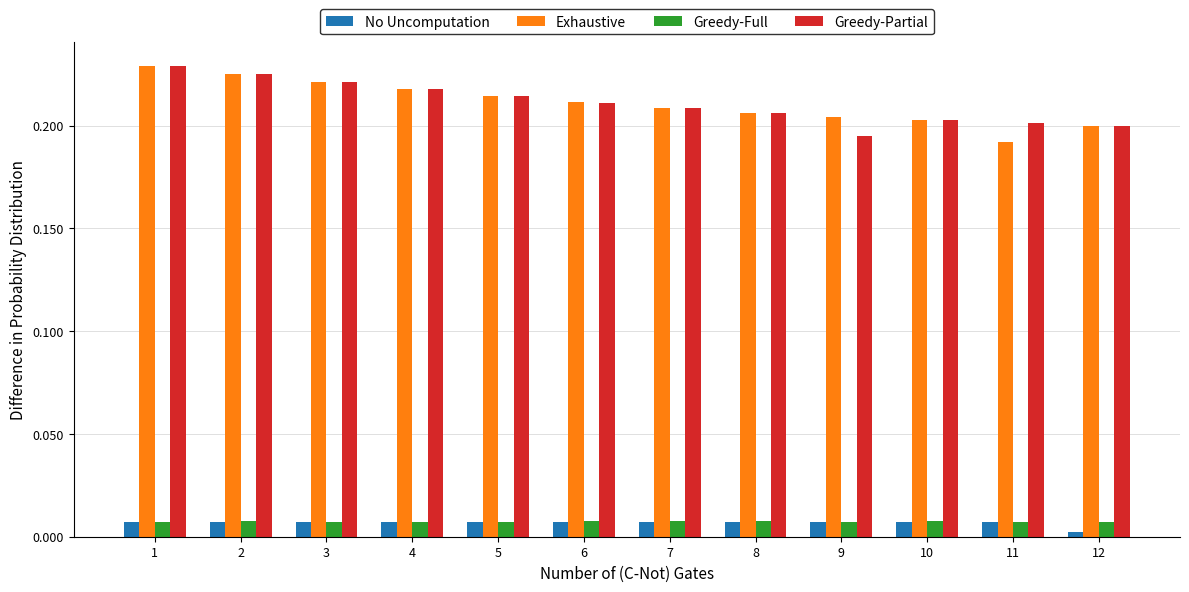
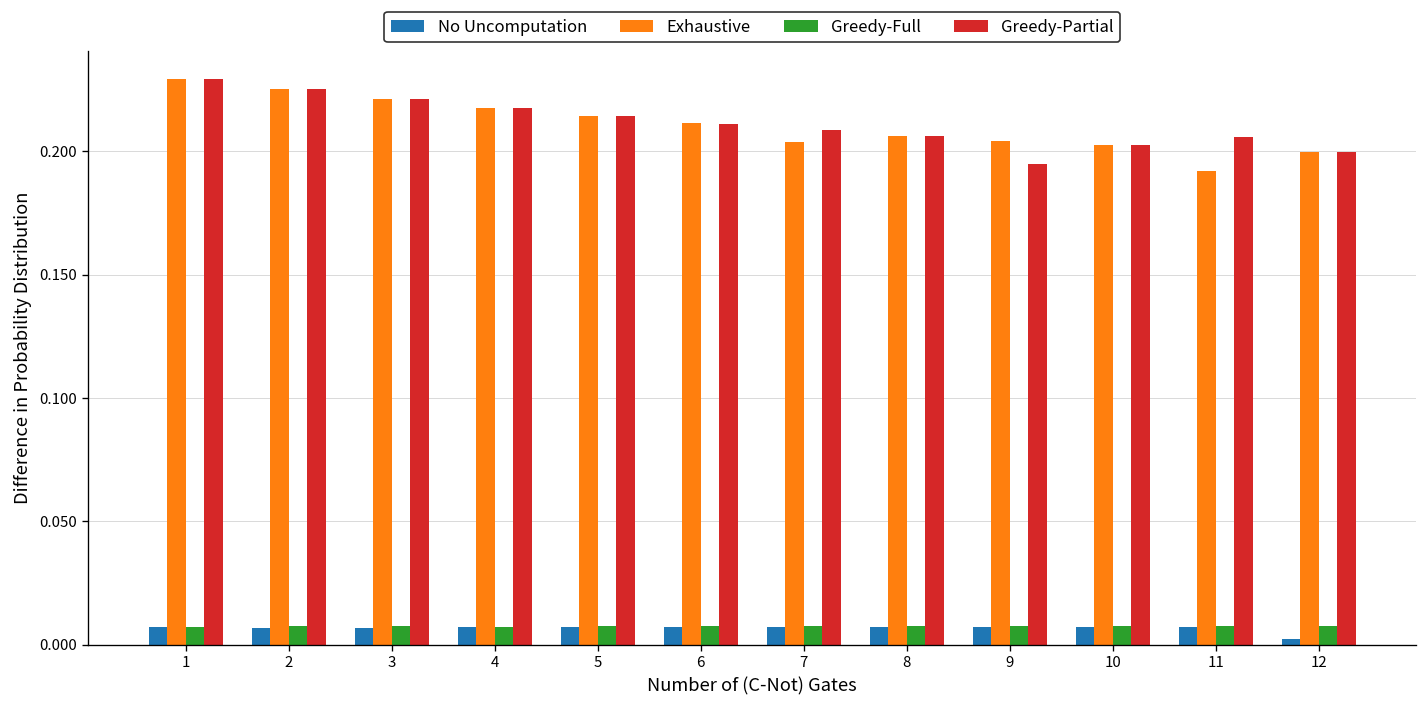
  {
    "No Uncomputation": {
      "1": 0.007,
      "2": 0.007,
      "3": 0.007,
      "4": 0.007,
      "5": 0.007,
      "6": 0.007,
      "7": 0.007,
      "8": 0.007,
      "9": 0.007,
      "10": 0.007,
      "11": 0.007,
      "12": 0.002
    },
    "Exhaustive": {
      "1": 0.229,
      "2": 0.225,
      "3": 0.221,
      "4": 0.218,
      "5": 0.214,
      "6": 0.211,
-     "7": 0.209,
+     "7": 0.204,
      "8": 0.206,
      "9": 0.204,
      "10": 0.203,
      "11": 0.192,
      "12": 0.200
    },
    "Greedy-Full": {
      "1": 0.007,
      "2": 0.007,
      "3": 0.007,
      "4": 0.007,
      "5": 0.007,
      "6": 0.007,
      "7": 0.007,
      "8": 0.007,
      "9": 0.007,
      "10": 0.007,
      "11": 0.007,
      "12": 0.007
    },
    "Greedy-Partial": {
      "1": 0.229,
      "2": 0.225,
      "3": 0.221,
      "4": 0.218,
      "5": 0.214,
      "6": 0.211,
      "7": 0.209,
      "8": 0.206,
      "9": 0.195,
      "10": 0.202,
-     "11": 0.201,
+     "11": 0.206,
      "12": 0.200
    }
  }
